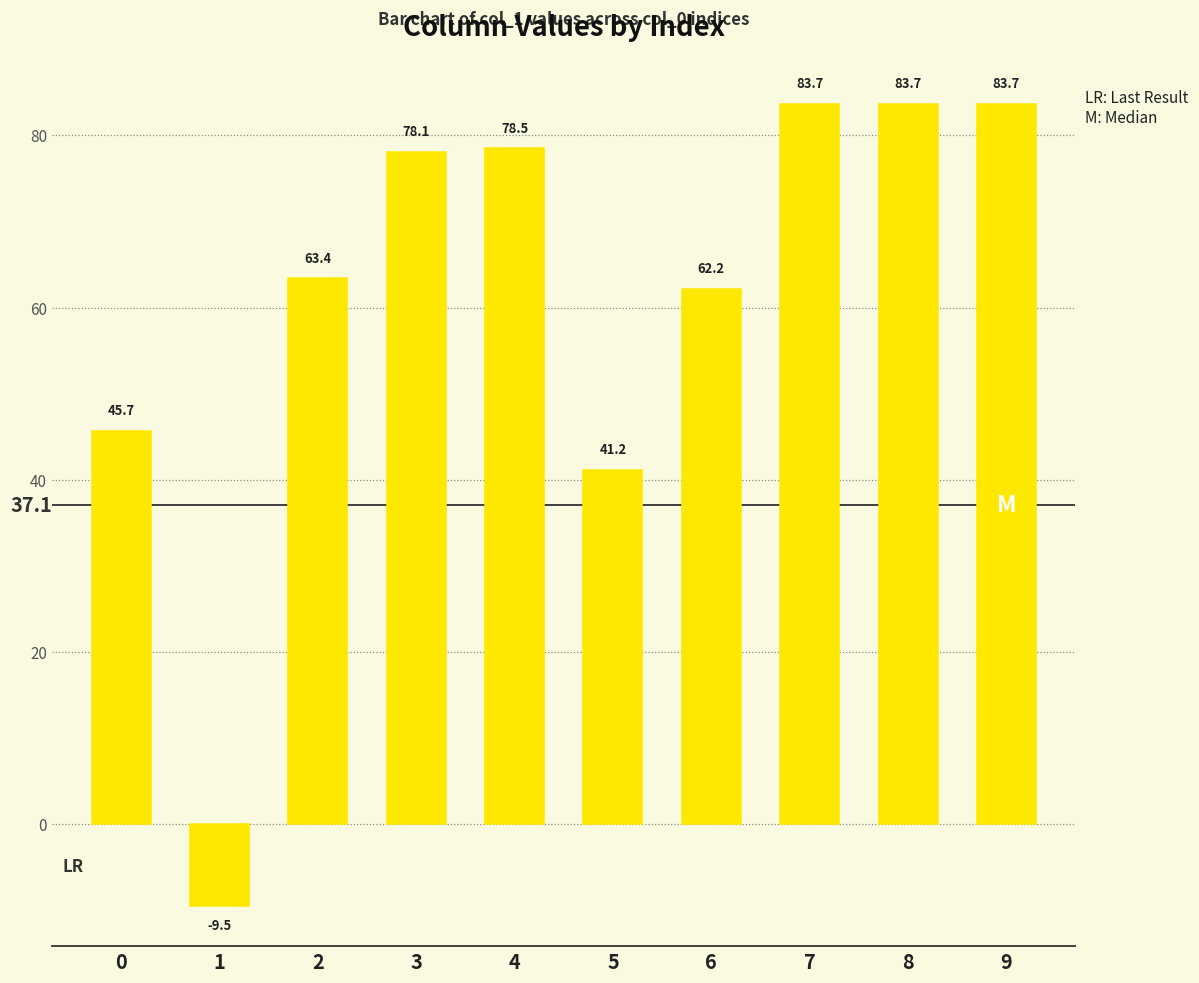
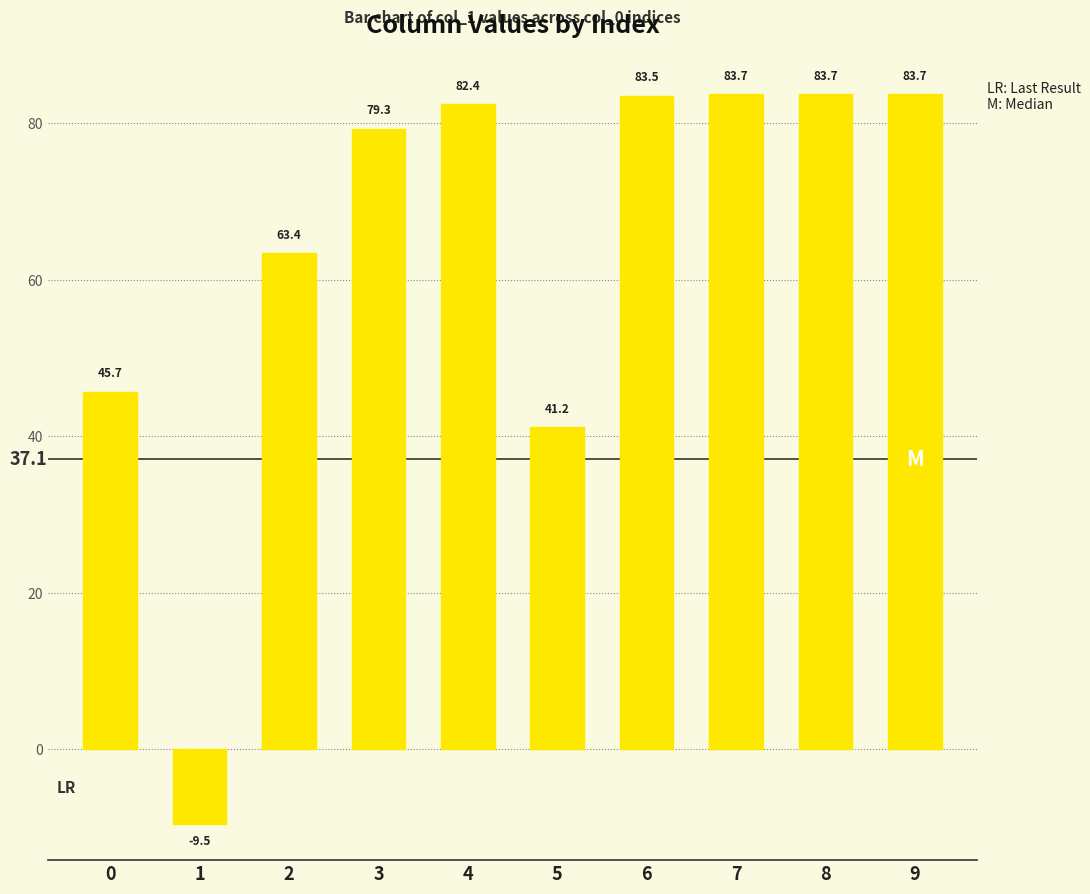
  {
    "0": 45.7,
    "1": -9.5,
    "2": 63.4,
-   "3": 78.1,
-   "4": 78.5,
+   "3": 79.3,
+   "4": 82.4,
    "5": 41.2,
-   "6": 62.2,
+   "6": 83.5,
    "7": 83.7,
    "8": 83.7,
    "9": 83.7
  }
